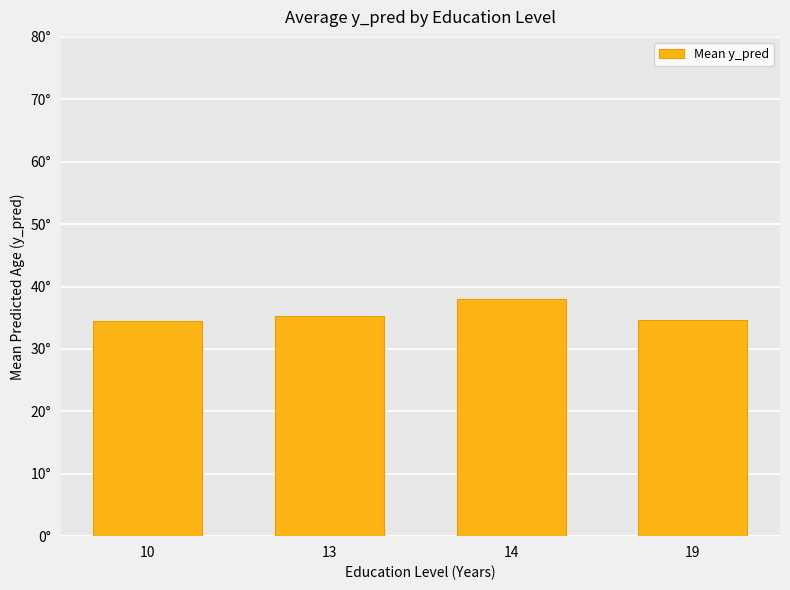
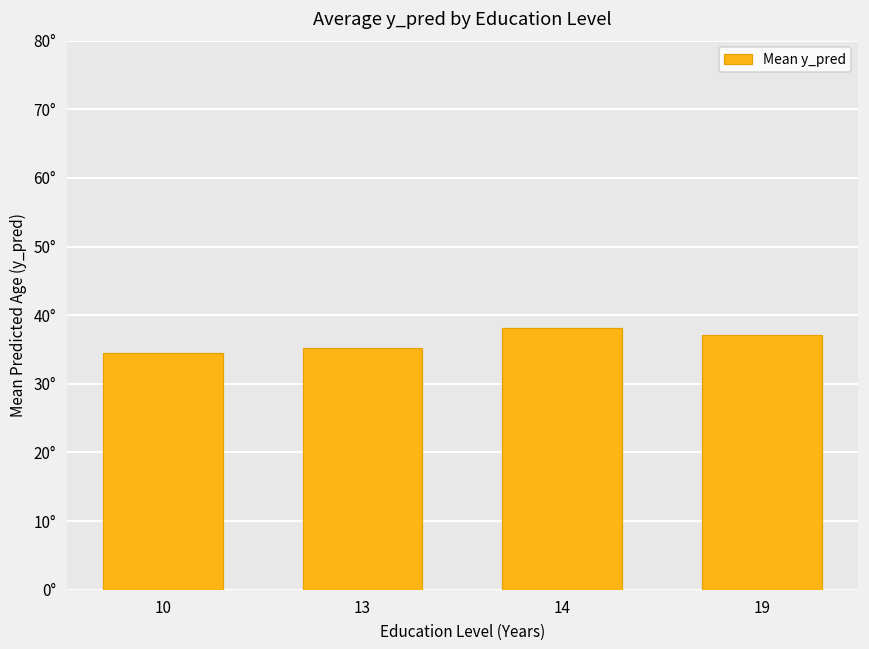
  {
    "10": "34°",
    "13": "35°",
    "14": "38°",
-   "19": "35°"
+   "19": "37°"
  }
